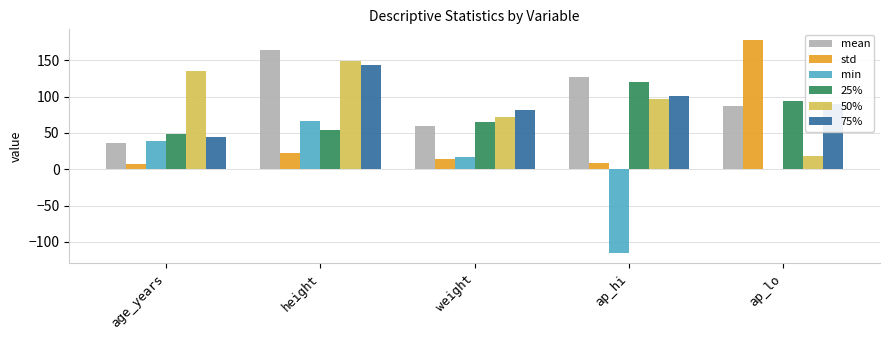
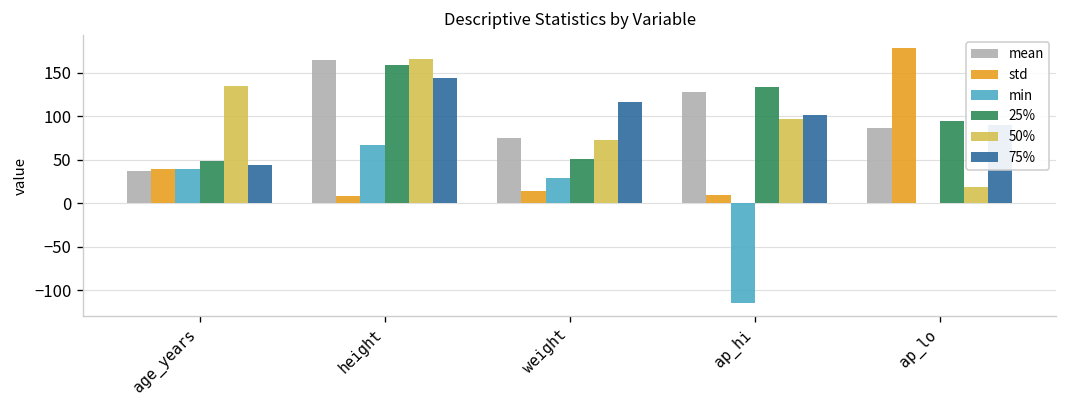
  {
    "mean": {
      "age_years": 40,
      "height": 160,
-     "weight": 60,
+     "weight": 70,
      "ap_hi": 130,
      "ap_lo": 90
    },
    "std": {
-     "age_years": 10,
-     "height": 20,
+     "age_years": 40,
+     "height": 10,
      "weight": 10,
      "ap_hi": 10,
      "ap_lo": 180
    },
    "min": {
      "age_years": 40,
      "height": 70,
-     "weight": 20,
+     "weight": 30,
      "ap_hi": -120,
      "ap_lo": 0
    },
    "25%": {
      "age_years": 50,
-     "height": 50,
-     "weight": 70,
-     "ap_hi": 120,
+     "height": 160,
+     "weight": 50,
+     "ap_hi": 130,
      "ap_lo": 90
    },
    "50%": {
      "age_years": 140,
-     "height": 150,
+     "height": 170,
      "weight": 70,
      "ap_hi": 100,
      "ap_lo": 20
    },
    "75%": {
      "age_years": 40,
      "height": 140,
-     "weight": 80,
+     "weight": 120,
      "ap_hi": 100
    }
  }
